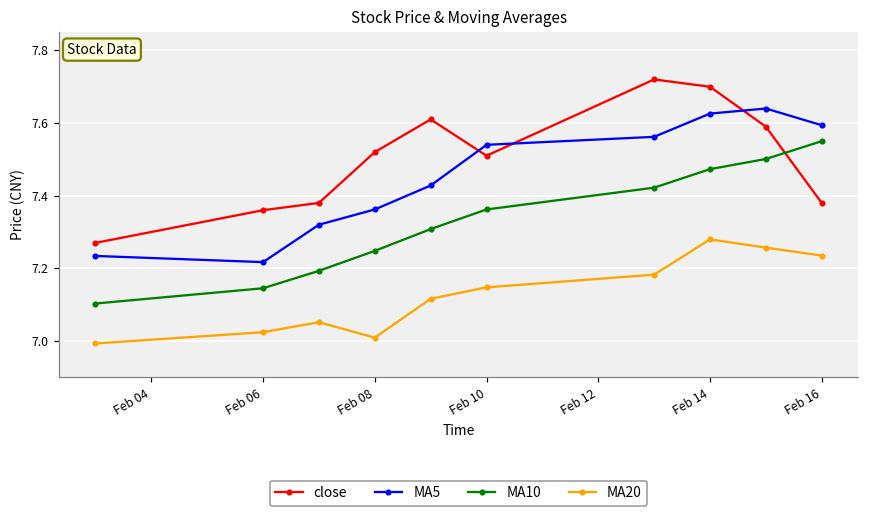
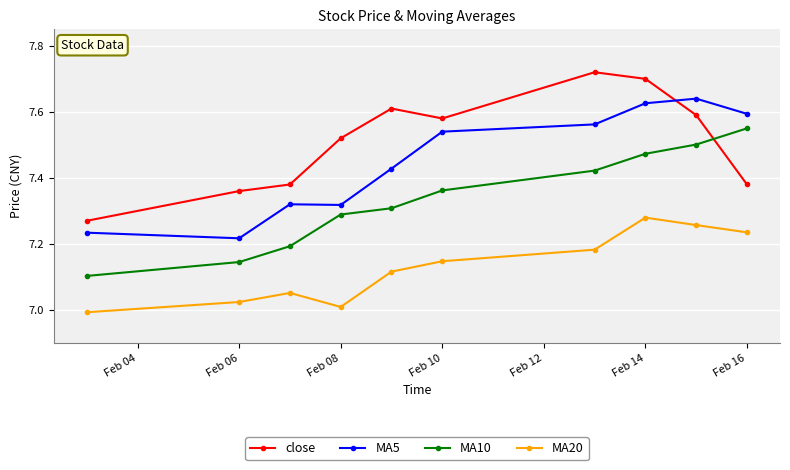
  {
    "close": {
      "Feb 06": 7.36,
      "Feb 08": 7.52,
-     "Feb 10": 7.51,
+     "Feb 10": 7.58,
      "Feb 14": 7.70,
      "Feb 16": 7.38
    },
    "MA5": {
      "Feb 06": 7.22,
-     "Feb 08": 7.36,
+     "Feb 08": 7.32,
      "Feb 10": 7.54,
      "Feb 14": 7.63,
      "Feb 16": 7.59
    },
    "MA10": {
      "Feb 06": 7.15,
-     "Feb 08": 7.25,
+     "Feb 08": 7.29,
      "Feb 10": 7.36,
      "Feb 14": 7.47,
      "Feb 16": 7.55
    },
    "MA20": {
      "Feb 06": 7.02,
      "Feb 08": 7.01,
      "Feb 10": 7.15,
      "Feb 14": 7.28,
      "Feb 16": 7.24
    }
  }
